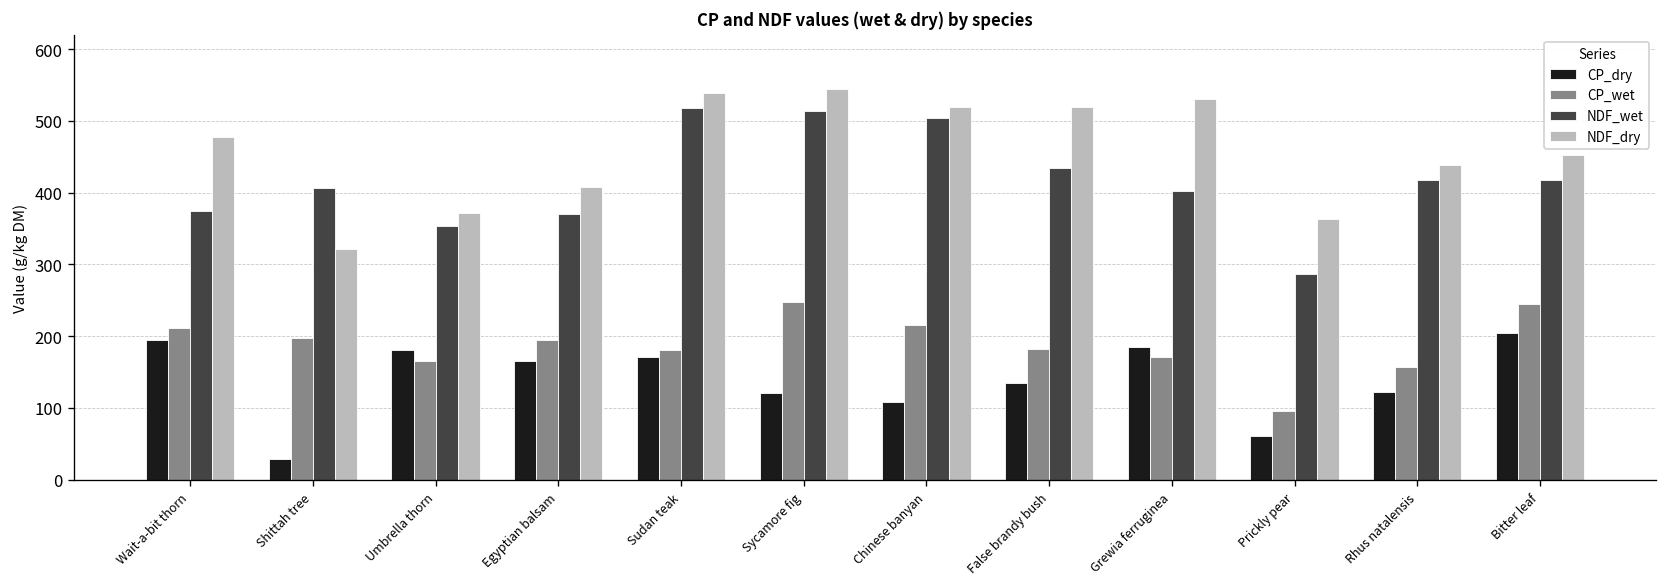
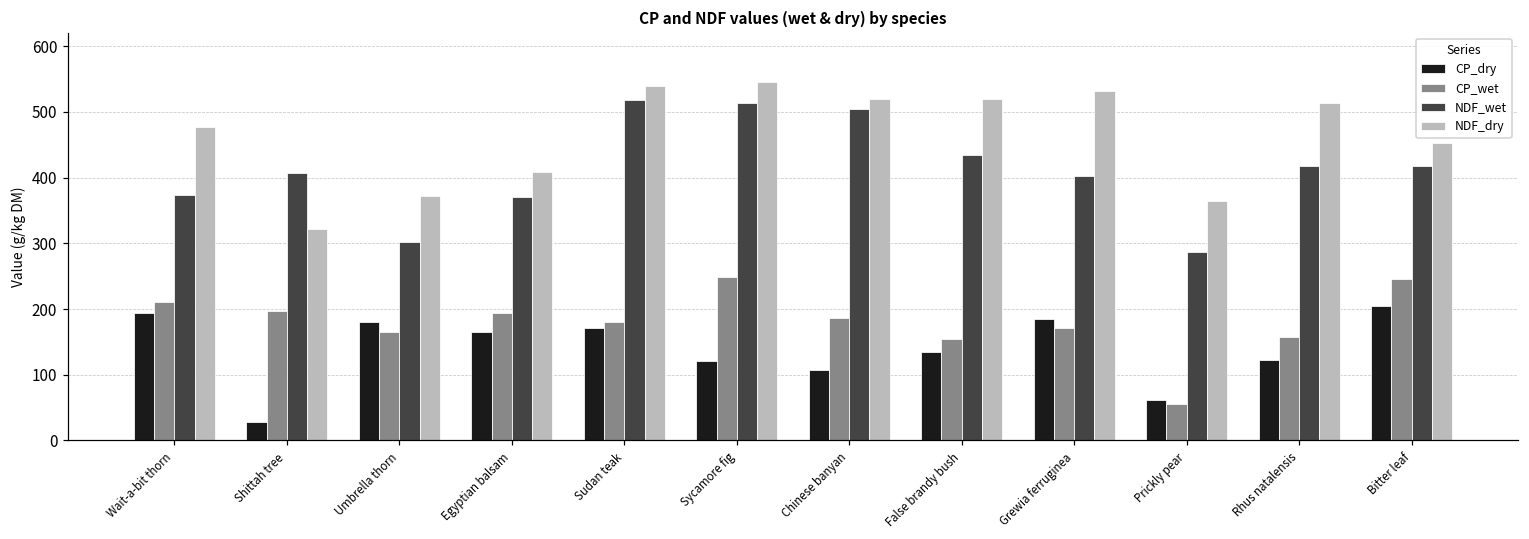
  {
    "CP_dry": {
      "Wait-a-bit thorn": 190,
      "Shittah tree": 30,
      "Umbrella thorn": 180,
      "Egyptian balsam": 170,
      "Sudan teak": 170,
      "Sycamore fig": 120,
      "Chinese banyan": 110,
      "False brandy bush": 140,
      "Grewia ferruginea": 190,
      "Prickly pear": 60,
      "Rhus natalensis": 120,
      "Bitter leaf": 210
    },
    "CP_wet": {
      "Wait-a-bit thorn": 210,
      "Shittah tree": 200,
      "Umbrella thorn": 170,
      "Egyptian balsam": 190,
      "Sudan teak": 180,
      "Sycamore fig": 250,
-     "Chinese banyan": 220,
-     "False brandy bush": 180,
+     "Chinese banyan": 190,
+     "False brandy bush": 150,
      "Grewia ferruginea": 170,
-     "Prickly pear": 100,
+     "Prickly pear": 60,
      "Rhus natalensis": 160,
      "Bitter leaf": 250
    },
    "NDF_wet": {
      "Wait-a-bit thorn": 370,
      "Shittah tree": 410,
-     "Umbrella thorn": 350,
+     "Umbrella thorn": 300,
      "Egyptian balsam": 370,
      "Sudan teak": 520,
      "Sycamore fig": 510,
      "Chinese banyan": 500,
      "False brandy bush": 440,
      "Grewia ferruginea": 400,
      "Prickly pear": 290,
      "Rhus natalensis": 420,
      "Bitter leaf": 420
    },
    "NDF_dry": {
      "Wait-a-bit thorn": 480,
      "Shittah tree": 320,
      "Umbrella thorn": 370,
      "Egyptian balsam": 410,
      "Sudan teak": 540,
      "Sycamore fig": 550,
      "Chinese banyan": 520,
      "False brandy bush": 520,
      "Grewia ferruginea": 530,
      "Prickly pear": 360,
-     "Rhus natalensis": 440,
+     "Rhus natalensis": 510,
      "Bitter leaf": 450
    }
  }
